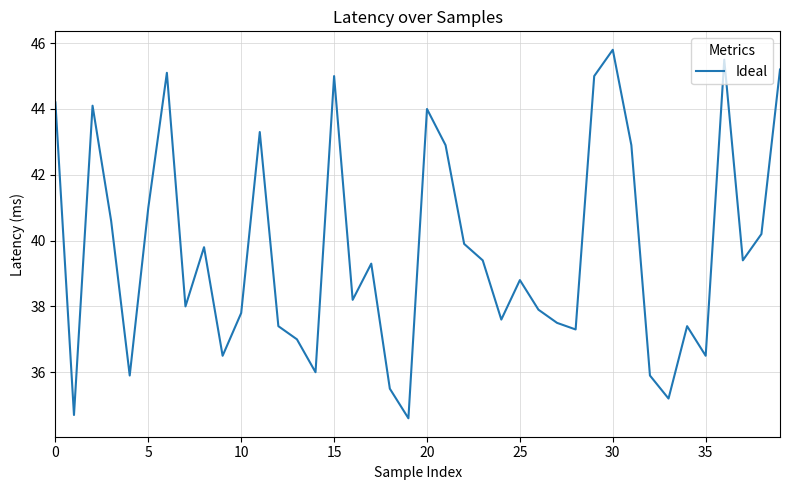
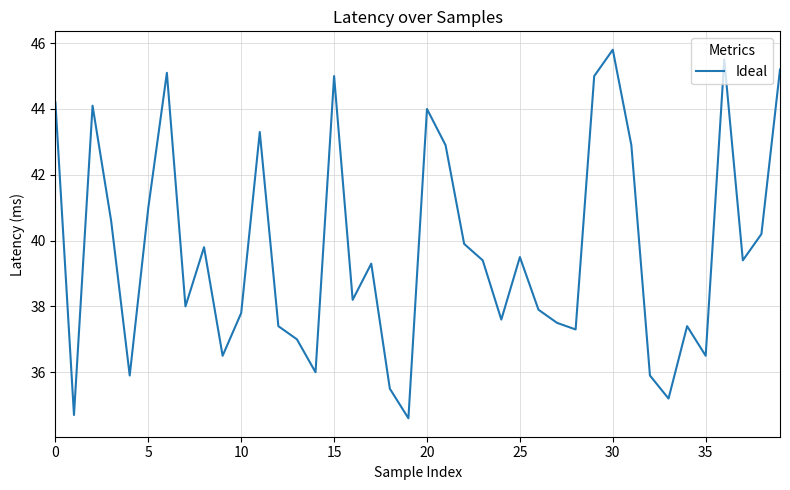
  {
    "0": 44.2,
    "5": 41.0,
    "10": 37.8,
    "15": 45.0,
    "20": 44.0,
-   "25": 38.8,
+   "25": 39.5,
    "30": 45.8,
    "35": 36.5
  }
